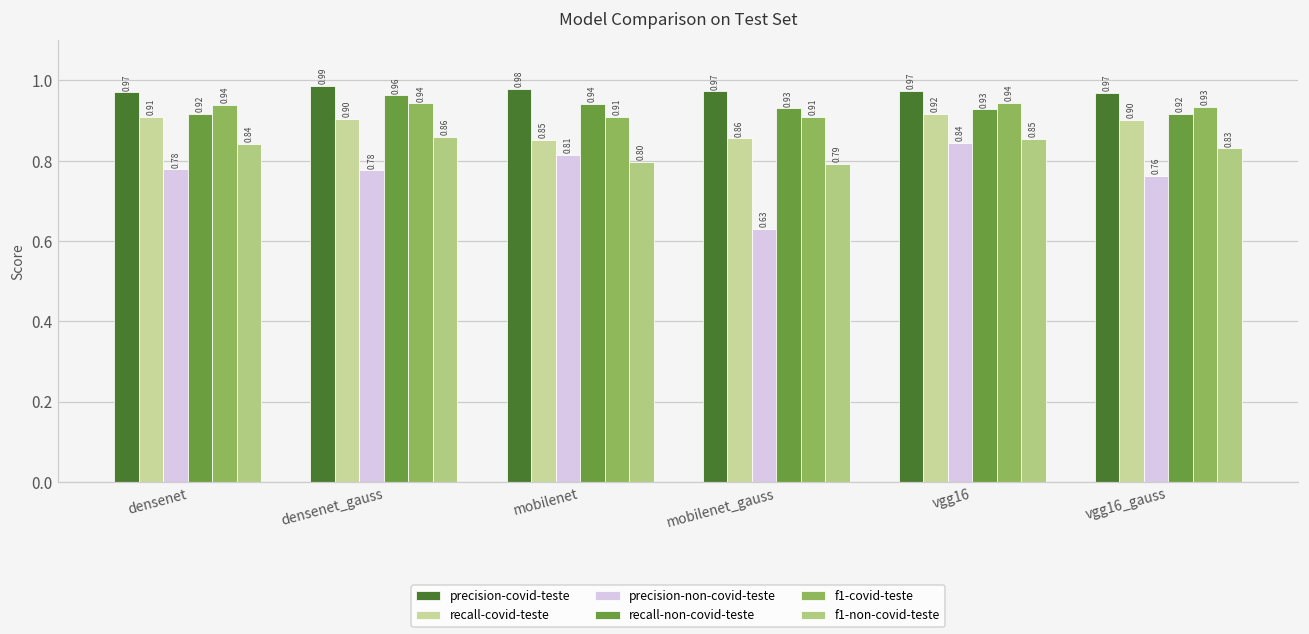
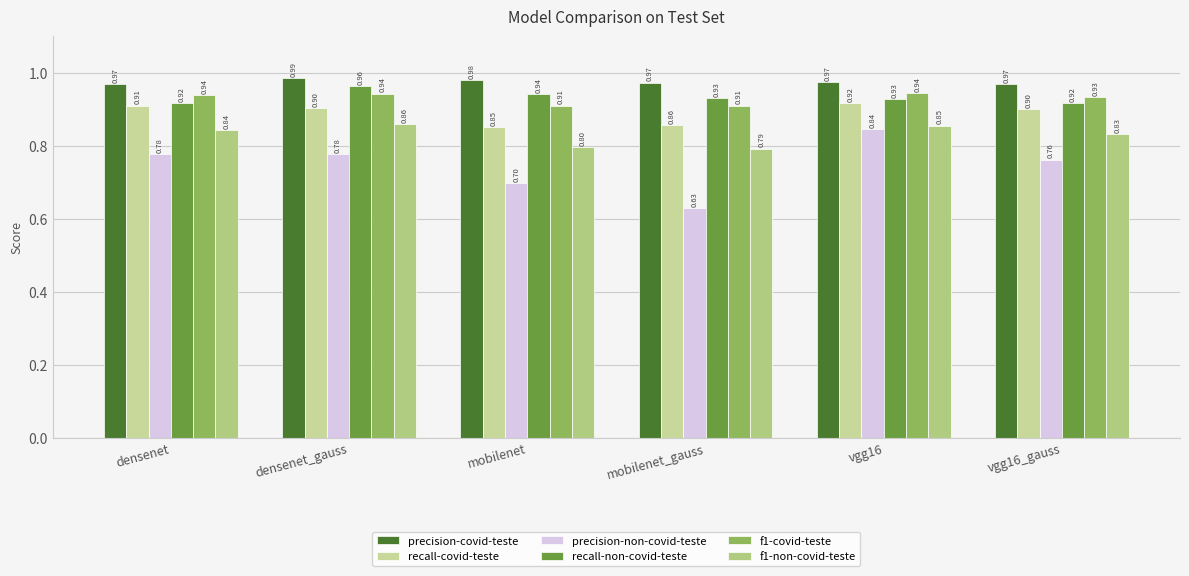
  {
    "precision-non-covid-teste": {
      "densenet": 0.78,
      "densenet_gauss": 0.78,
-     "mobilenet": 0.81,
+     "mobilenet": 0.70,
      "mobilenet_gauss": 0.63,
      "vgg16": 0.84,
      "vgg16_gauss": 0.76
    }
  }
